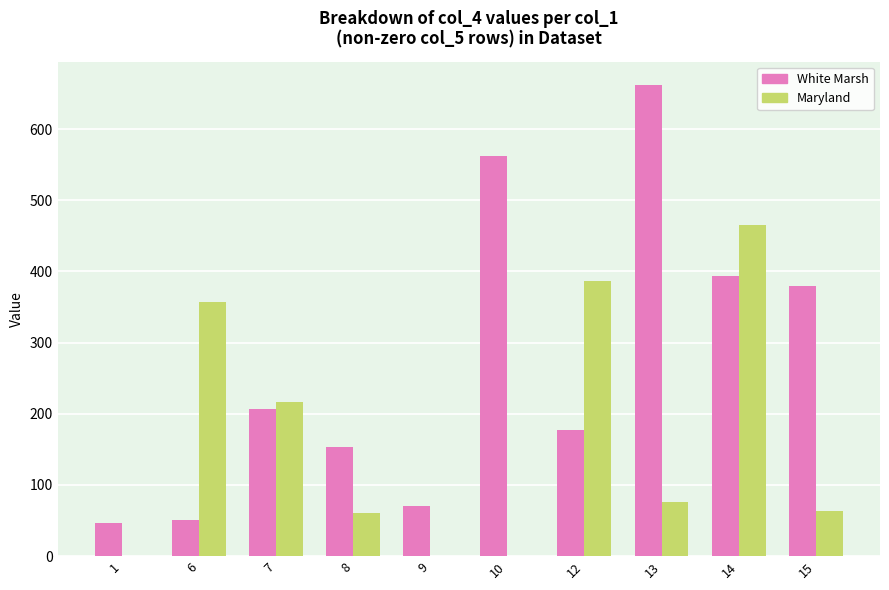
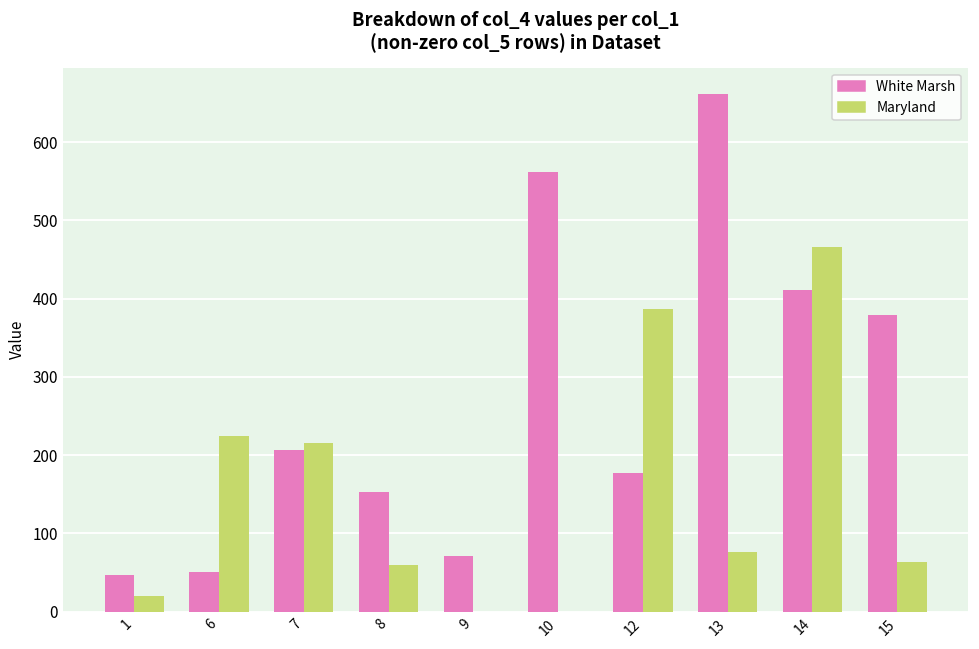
  {
    "White Marsh": {
      "1": 50,
      "6": 50,
      "7": 210,
      "8": 150,
      "9": 70,
      "10": 560,
      "12": 180,
      "13": 660,
-     "14": 390,
+     "14": 410,
      "15": 380
    },
    "Maryland": {
-     "1": 0,
-     "6": 360,
+     "1": 20,
+     "6": 230,
      "7": 220,
      "8": 60,
      "9": 0,
      "10": 0,
      "12": 390,
      "13": 80,
      "14": 470,
      "15": 60
    }
  }
